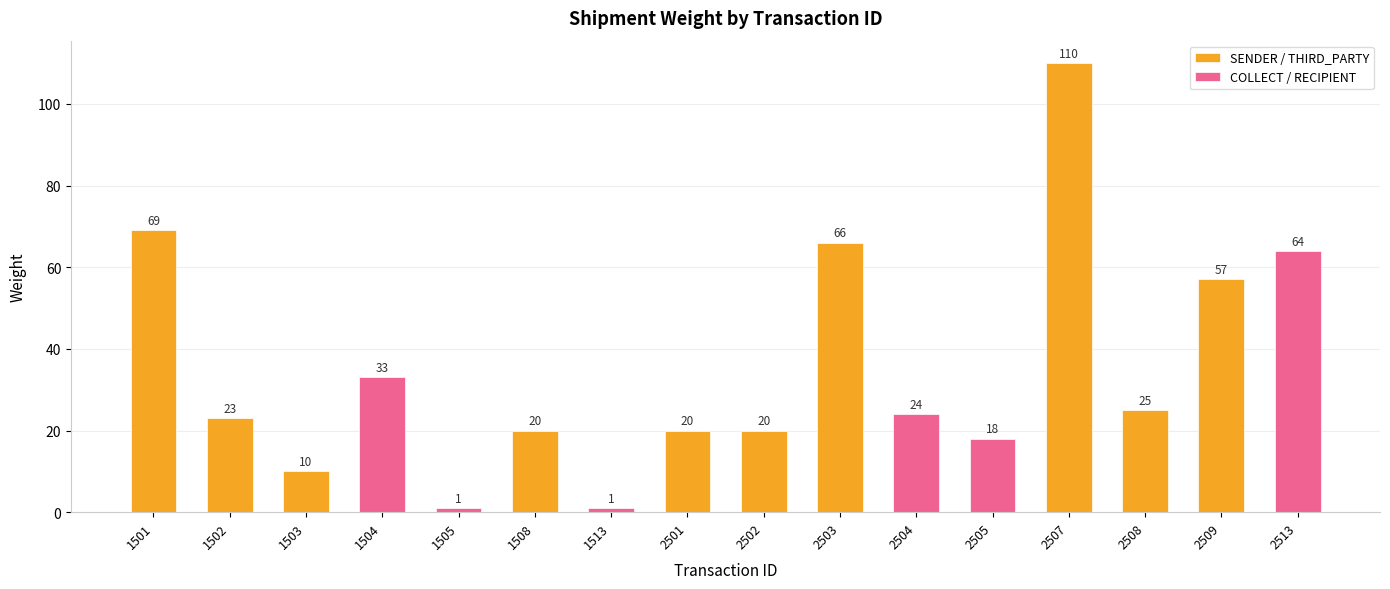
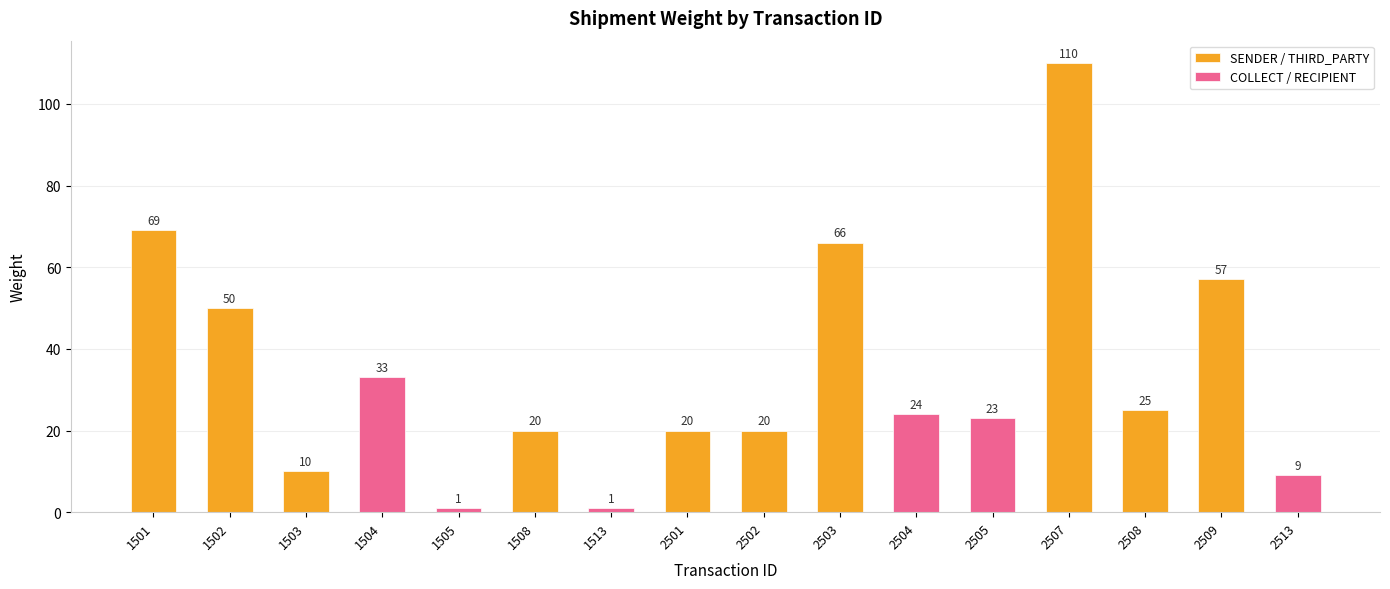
  {
    "1501": 69,
-   "1502": 23,
+   "1502": 50,
    "1503": 10,
    "1504": 33,
    "1505": 1,
    "1508": 20,
    "1513": 1,
    "2501": 20,
    "2502": 20,
    "2503": 66,
    "2504": 24,
-   "2505": 18,
+   "2505": 23,
    "2507": 110,
    "2508": 25,
    "2509": 57,
-   "2513": 64
+   "2513": 9
  }
